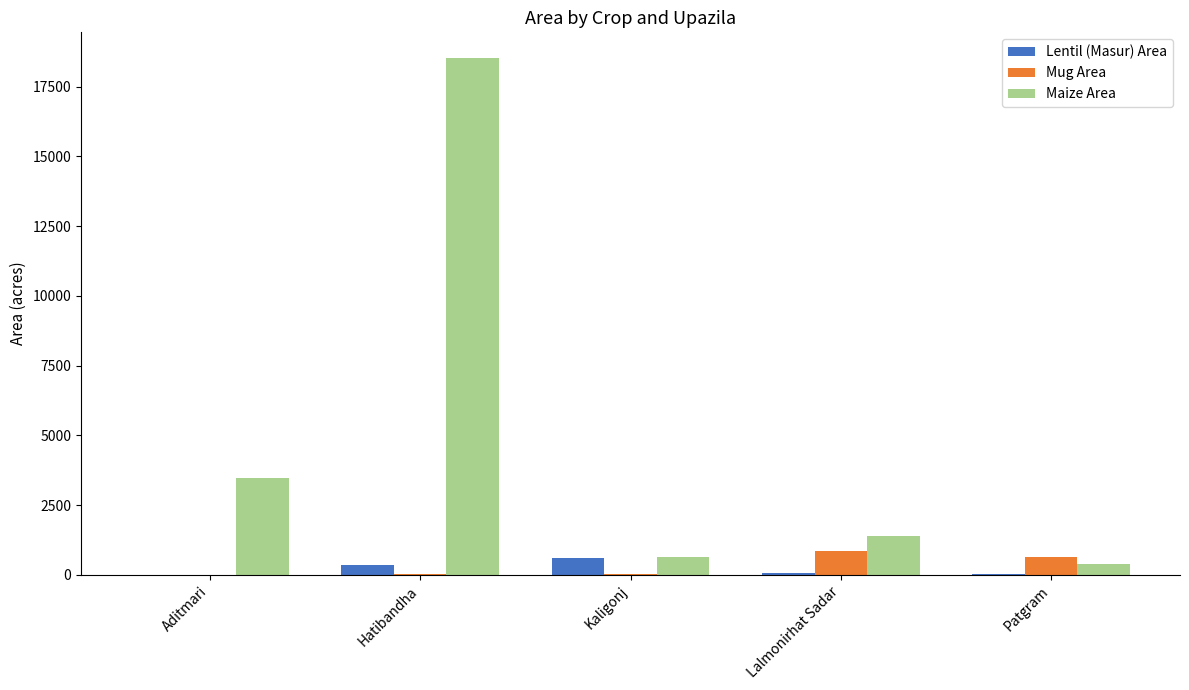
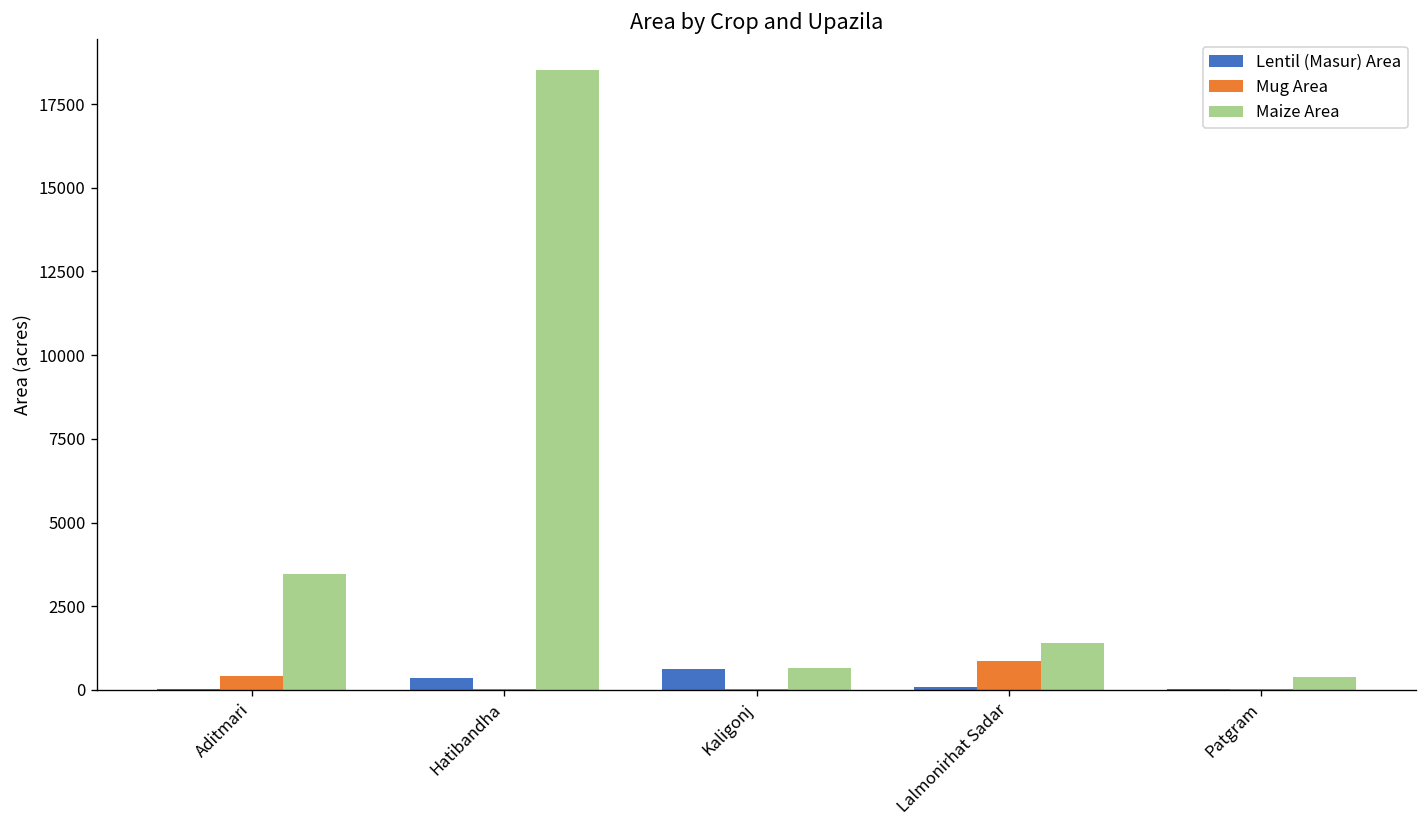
  {
    "Lentil (Masur) Area": {
      "Hatibandha": 400,
      "Kaligonj": 600
    },
    "Mug Area": {
-     "Aditmari": 0,
+     "Aditmari": 400,
      "Lalmonirhat Sadar": 900,
-     "Patgram": 600
+     "Patgram": 0
    },
    "Maize Area": {
      "Aditmari": 3500,
      "Hatibandha": 18500,
      "Kaligonj": 600,
      "Lalmonirhat Sadar": 1400,
      "Patgram": 400
    }
  }
